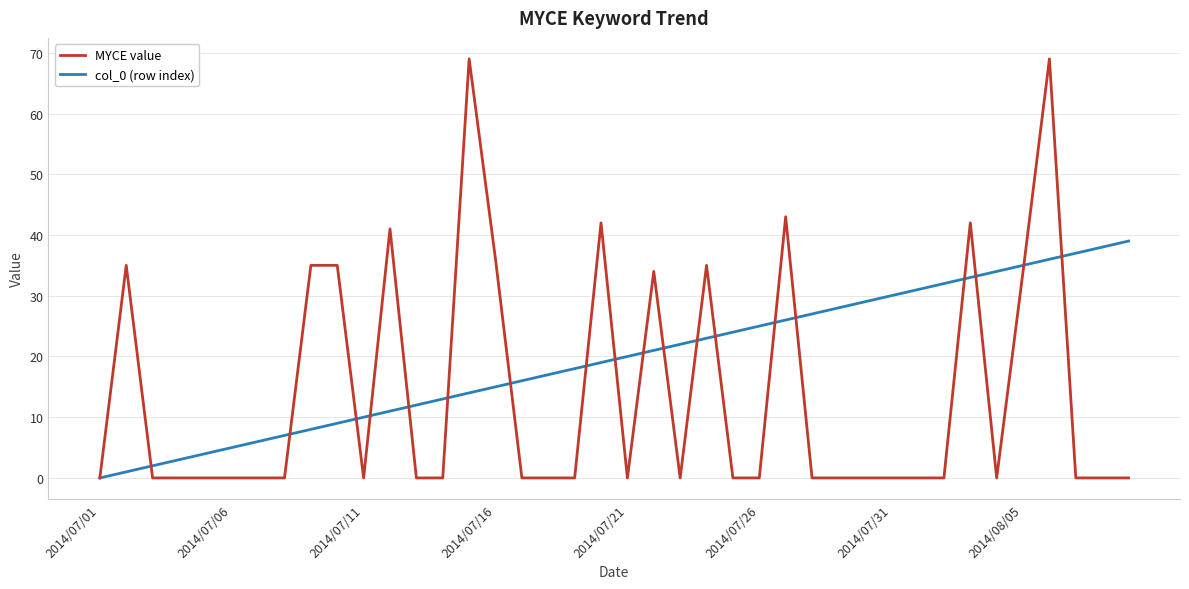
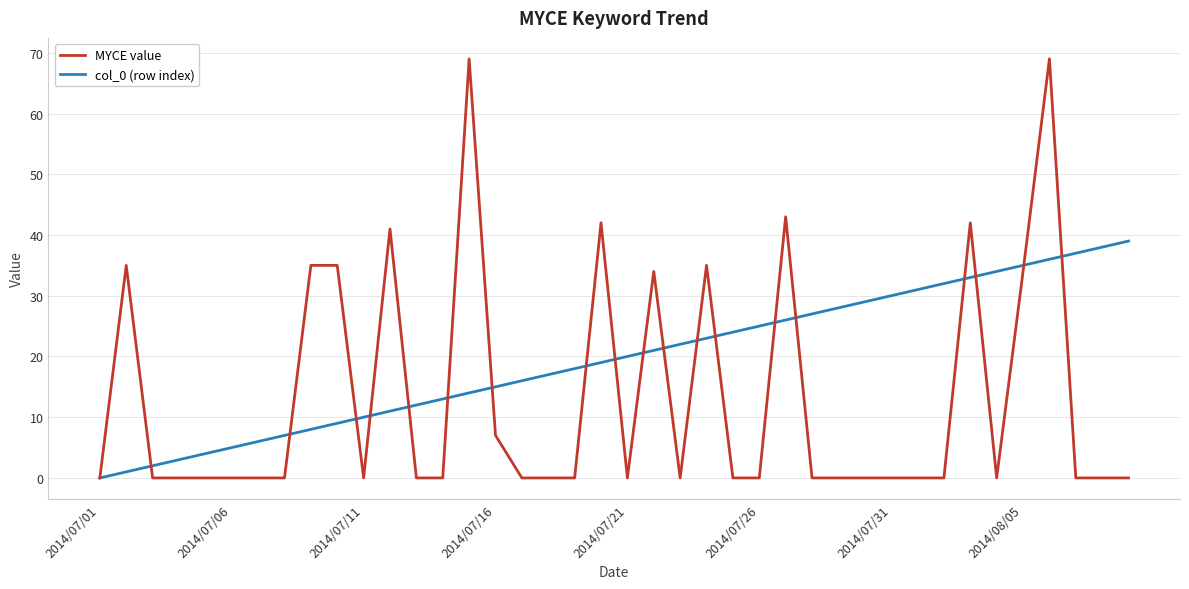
  {
    "MYCE value": {
      "2014/07/06": 0,
      "2014/07/11": 0,
-     "2014/07/16": 36,
+     "2014/07/16": 7,
      "2014/07/21": 0,
      "2014/07/26": 0,
      "2014/07/31": 0,
      "2014/08/05": 34
    },
    "col_0 (row index)": {
      "2014/07/06": 5,
      "2014/07/11": 10,
      "2014/07/16": 15,
      "2014/07/21": 20,
      "2014/07/26": 25,
      "2014/07/31": 30,
      "2014/08/05": 35
    }
  }
